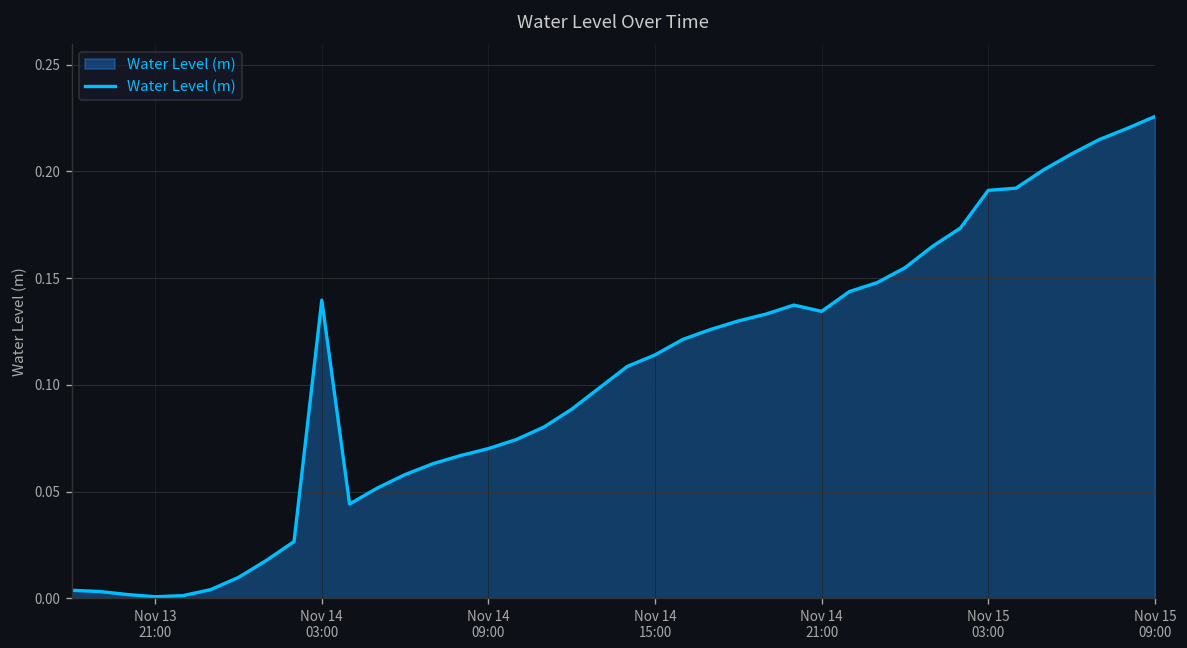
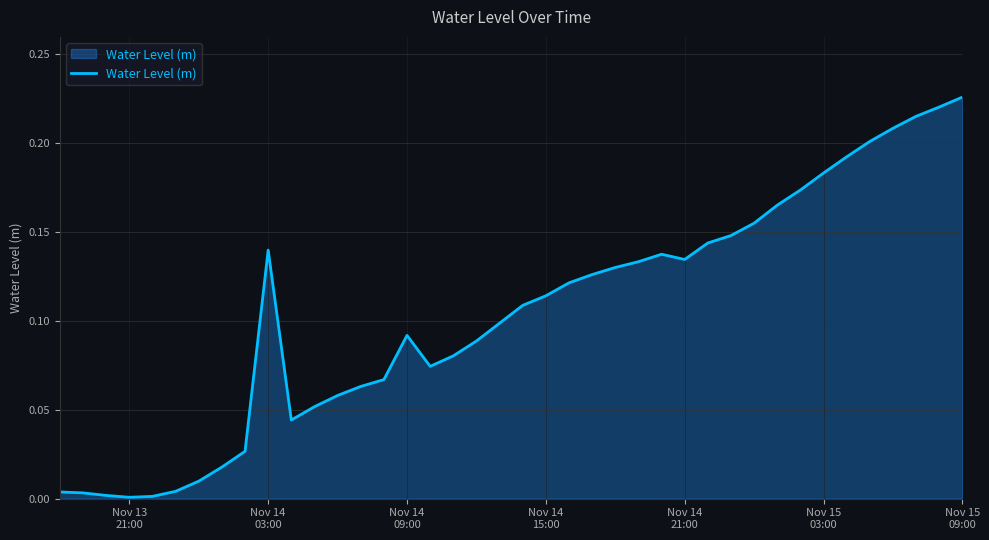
  {
    "Nov 13 21:00": 0.001,
    "Nov 14 03:00": 0.140,
-   "Nov 14 09:00": 0.070,
+   "Nov 14 09:00": 0.092,
    "Nov 14 15:00": 0.114,
    "Nov 14 21:00": 0.134,
-   "Nov 15 03:00": 0.191,
+   "Nov 15 03:00": 0.183,
    "Nov 15 09:00": 0.226
  }
